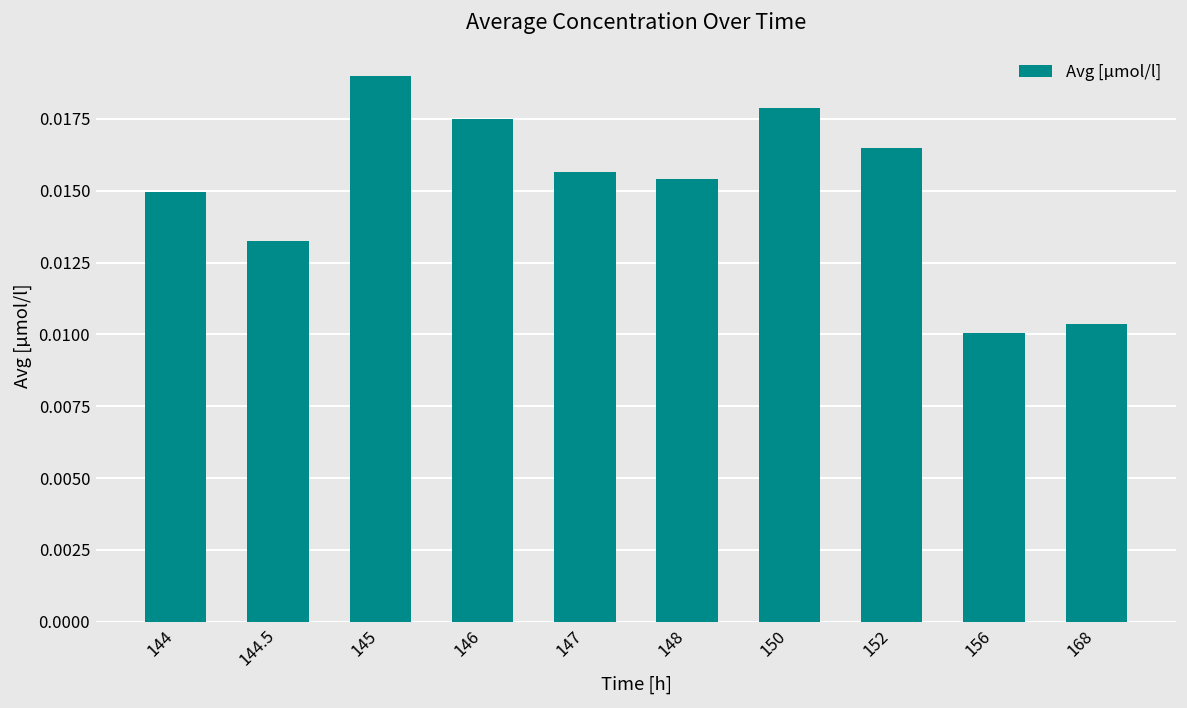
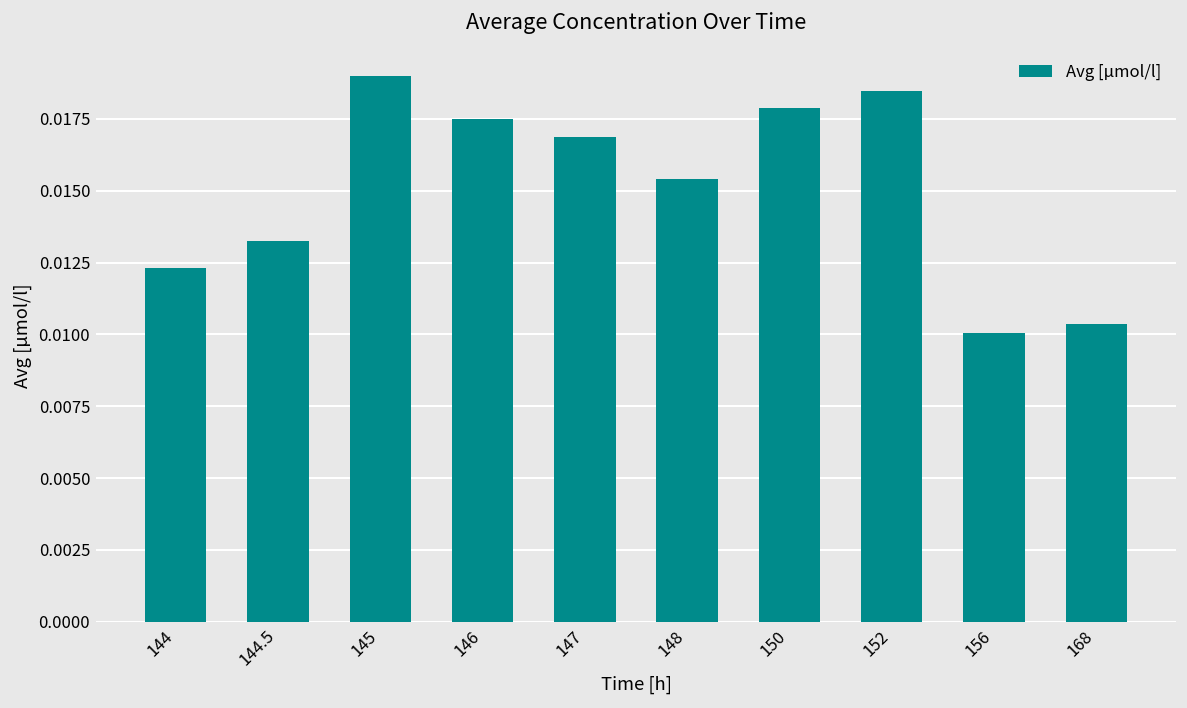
  {
-   "144": 0.0150,
+   "144": 0.0123,
    "144.5": 0.0132,
    "145": 0.0190,
    "146": 0.0175,
-   "147": 0.0157,
+   "147": 0.0169,
    "148": 0.0154,
    "150": 0.0179,
-   "152": 0.0165,
+   "152": 0.0185,
    "156": 0.0101,
    "168": 0.0104
  }
